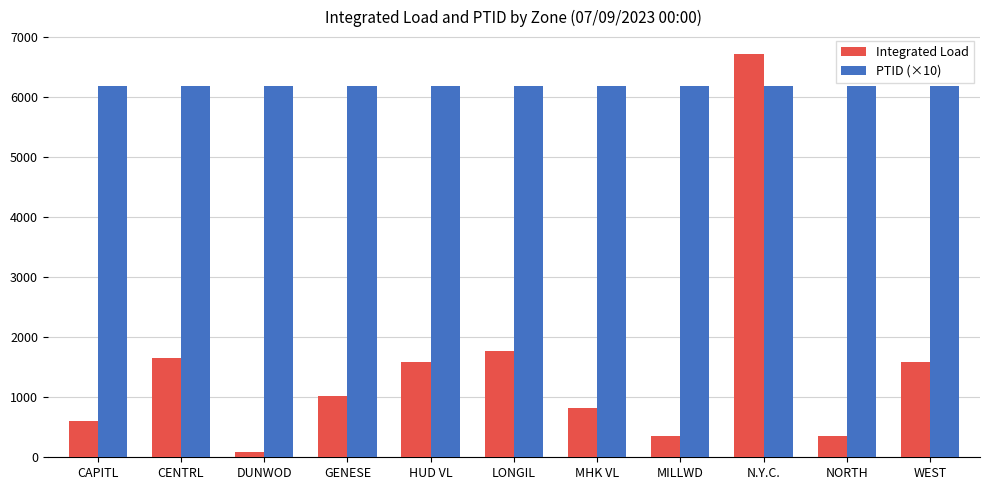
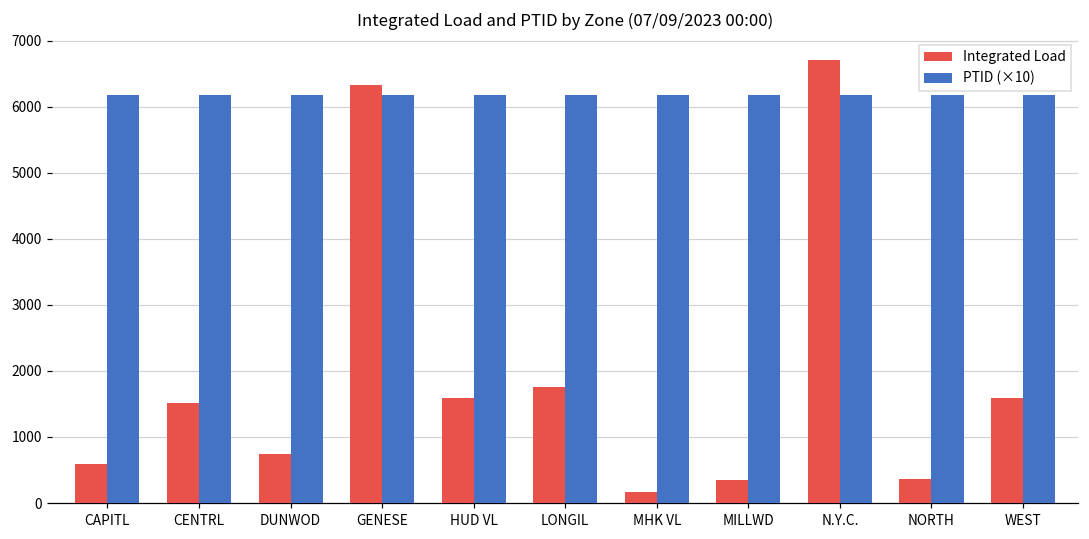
  {
    "Integrated Load": {
      "CAPITL": 600,
-     "CENTRL": 1700,
-     "DUNWOD": 100,
-     "GENESE": 1000,
+     "CENTRL": 1500,
+     "DUNWOD": 700,
+     "GENESE": 6300,
      "HUD VL": 1600,
      "LONGIL": 1800,
-     "MHK VL": 800,
+     "MHK VL": 200,
      "MILLWD": 400,
      "N.Y.C.": 6700,
      "NORTH": 400,
      "WEST": 1600
    },
    "PTID (×10)": {
      "CAPITL": 6200,
      "CENTRL": 6200,
      "DUNWOD": 6200,
      "GENESE": 6200,
      "HUD VL": 6200,
      "LONGIL": 6200,
      "MHK VL": 6200,
      "MILLWD": 6200,
      "N.Y.C.": 6200,
      "NORTH": 6200,
      "WEST": 6200
    }
  }
